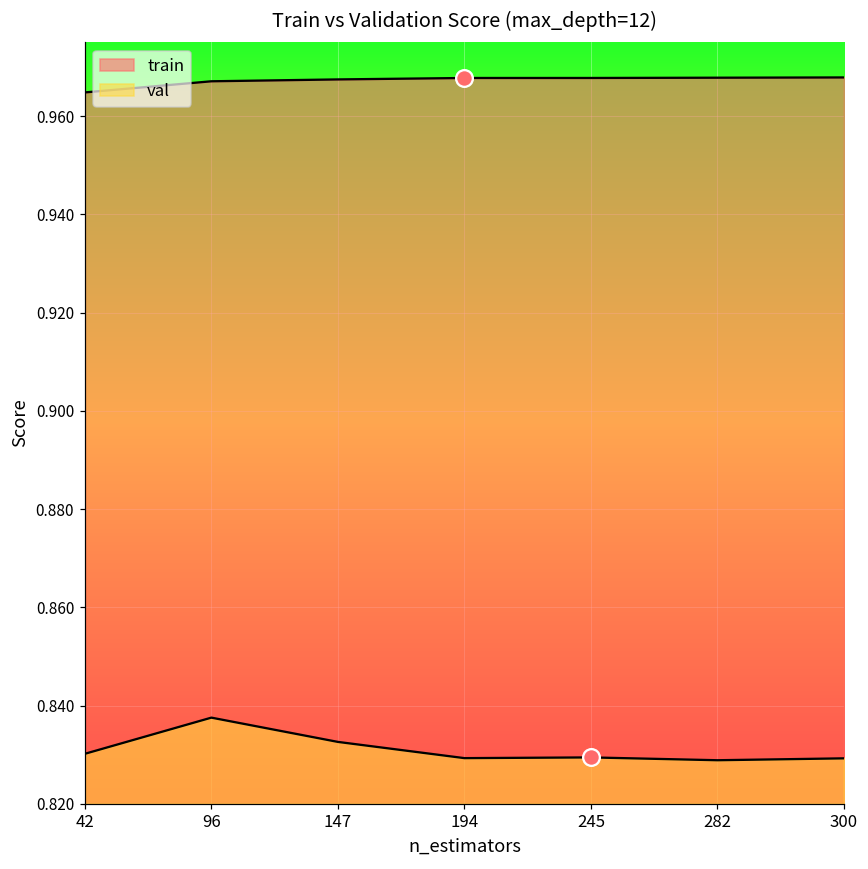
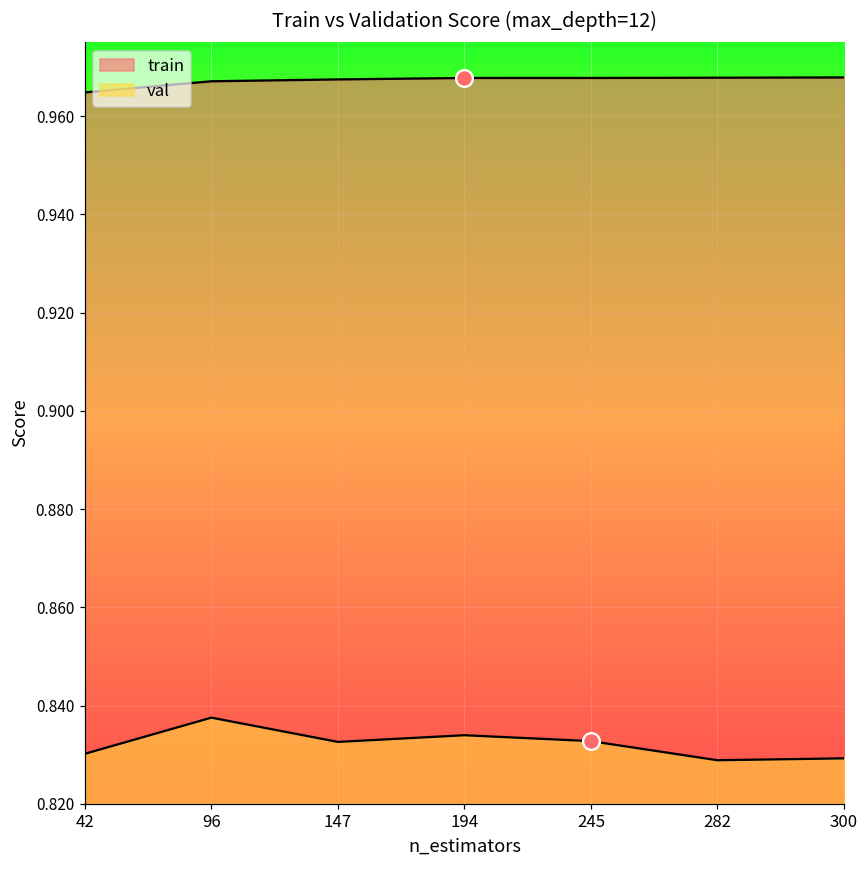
  {
    "val": {
      "42": 0.830,
      "96": 0.838,
      "147": 0.833,
-     "194": 0.829,
-     "245": 0.829,
+     "194": 0.834,
+     "245": 0.833,
      "282": 0.829,
      "300": 0.829
    }
  }
